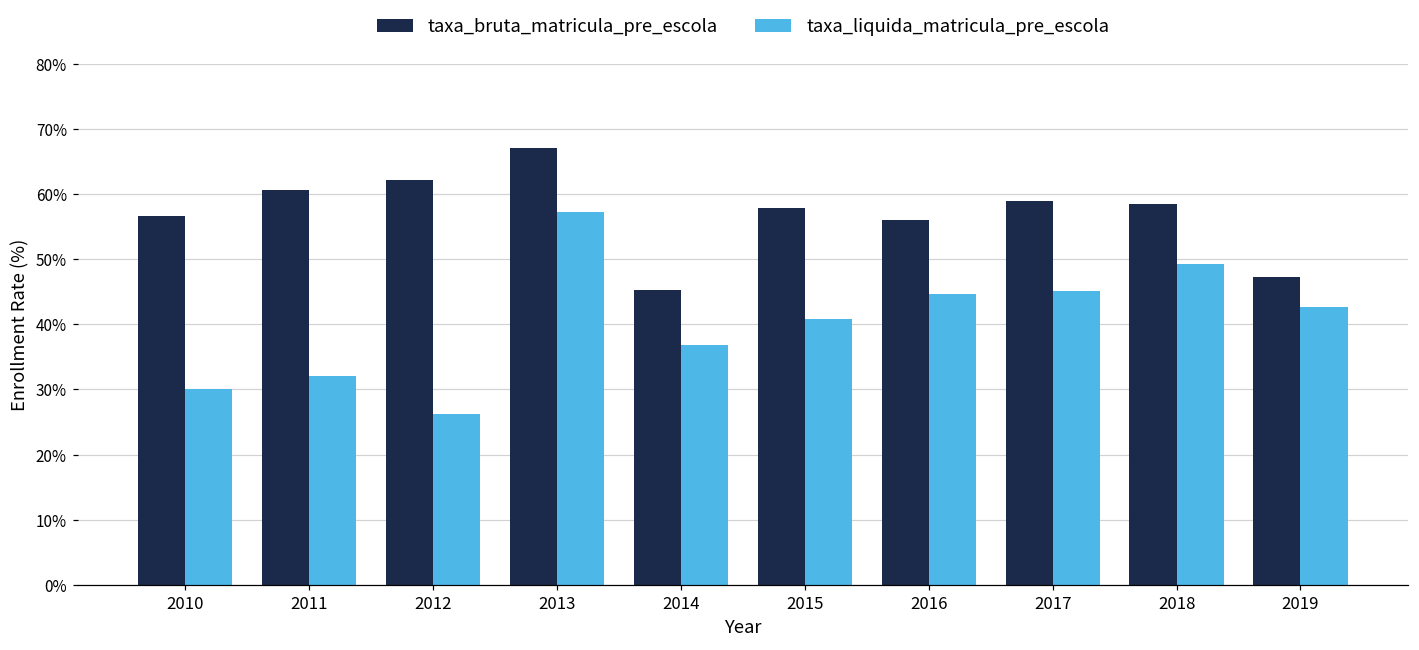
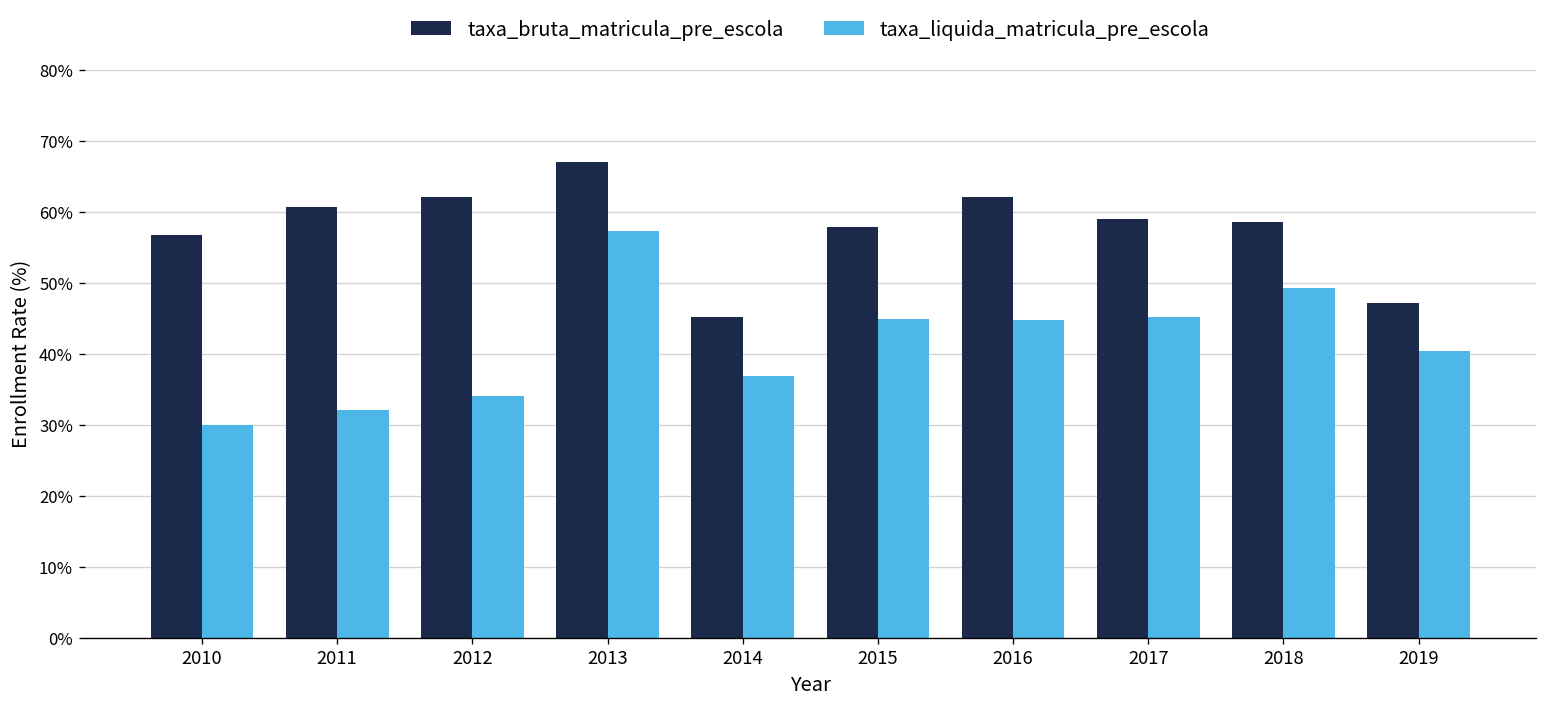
  {
    "taxa_bruta_matricula_pre_escola": {
      "2010": "57%",
      "2011": "61%",
      "2012": "62%",
      "2013": "67%",
      "2014": "45%",
      "2015": "58%",
-     "2016": "56%",
+     "2016": "62%",
      "2017": "59%",
      "2018": "59%",
      "2019": "47%"
    },
    "taxa_liquida_matricula_pre_escola": {
      "2010": "30%",
      "2011": "32%",
-     "2012": "26%",
+     "2012": "34%",
      "2013": "57%",
      "2014": "37%",
-     "2015": "41%",
+     "2015": "45%",
      "2016": "45%",
      "2017": "45%",
      "2018": "49%",
-     "2019": "43%"
+     "2019": "40%"
    }
  }
